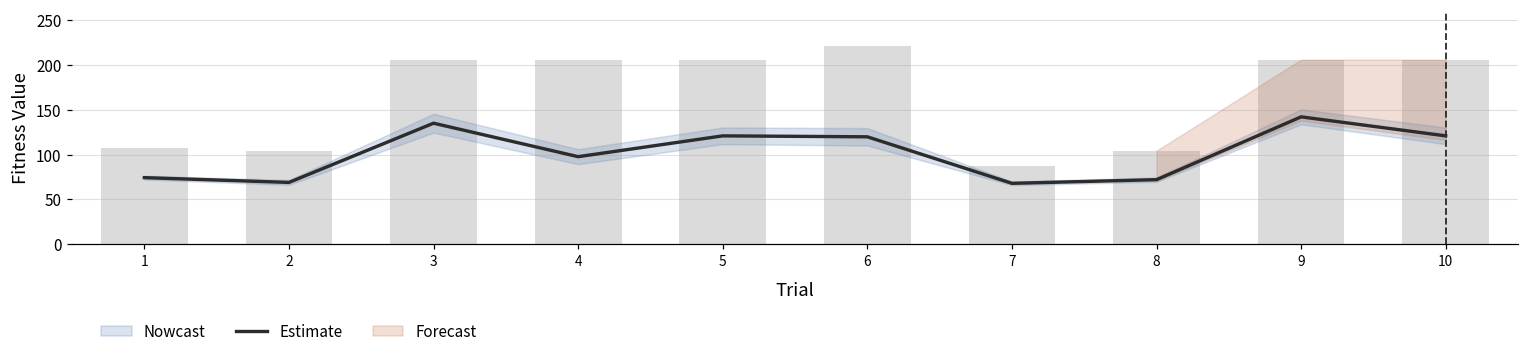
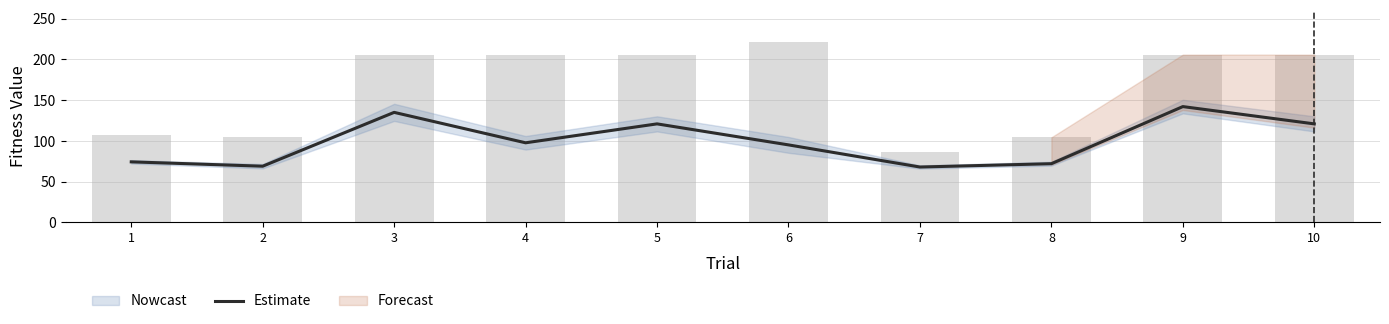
  {
    "Estimate": {
      "3": 140,
      "4": 100,
      "5": 120,
-     "6": 120,
+     "6": 100,
      "9": 140,
      "10": 120
    }
  }
